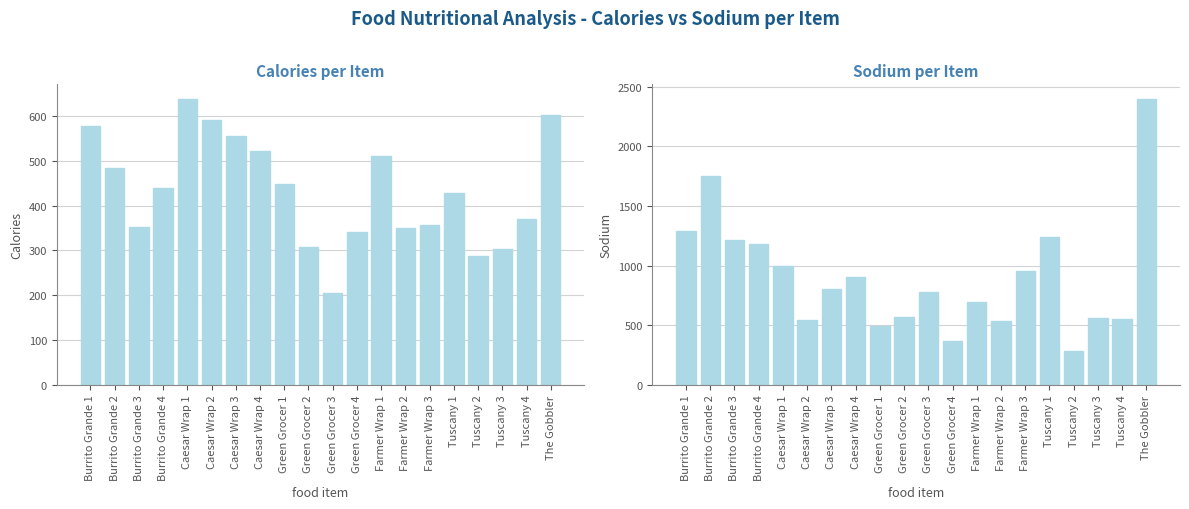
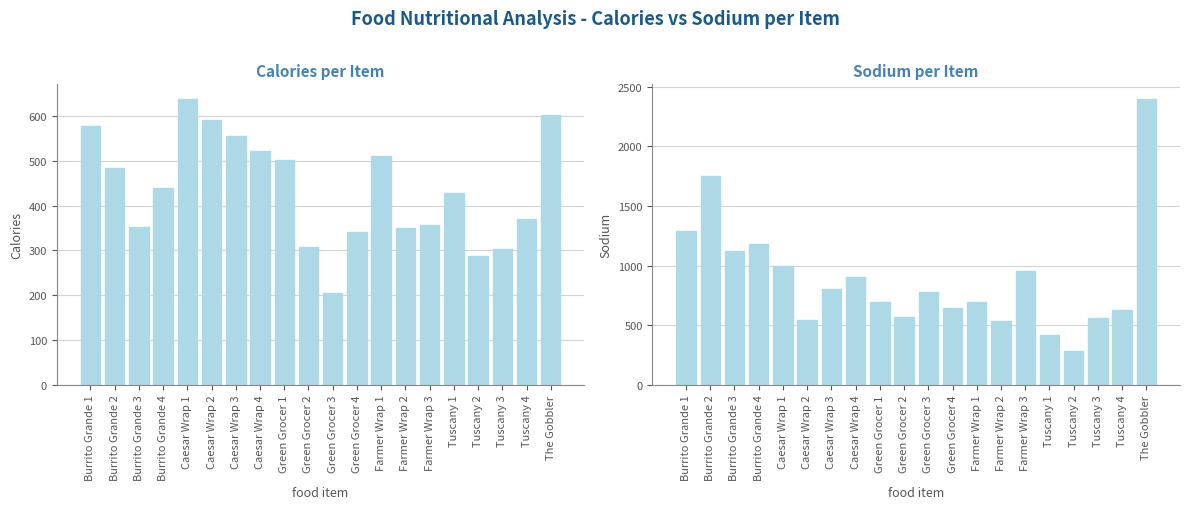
  {
    "Calories per Item": {
      "Burrito Grande 1": 580,
      "Burrito Grande 2": 480,
      "Burrito Grande 3": 350,
      "Burrito Grande 4": 440,
      "Caesar Wrap 1": 640,
      "Caesar Wrap 2": 590,
      "Caesar Wrap 3": 560,
      "Caesar Wrap 4": 520,
-     "Green Grocer 1": 450,
+     "Green Grocer 1": 500,
      "Green Grocer 2": 310,
      "Green Grocer 3": 200,
      "Green Grocer 4": 340,
      "Farmer Wrap 1": 510,
      "Farmer Wrap 2": 350,
      "Farmer Wrap 3": 360,
      "Tuscany 1": 430,
      "Tuscany 2": 290,
      "Tuscany 3": 300,
      "Tuscany 4": 370,
      "The Gobbler": 600
    },
    "Sodium per Item": {
      "Burrito Grande 1": 1290,
      "Burrito Grande 2": 1750,
-     "Burrito Grande 3": 1220,
+     "Burrito Grande 3": 1120,
      "Burrito Grande 4": 1180,
      "Caesar Wrap 1": 1000,
      "Caesar Wrap 2": 540,
      "Caesar Wrap 3": 800,
      "Caesar Wrap 4": 900,
-     "Green Grocer 1": 500,
+     "Green Grocer 1": 700,
      "Green Grocer 2": 570,
      "Green Grocer 3": 780,
-     "Green Grocer 4": 360,
+     "Green Grocer 4": 640,
      "Farmer Wrap 1": 700,
      "Farmer Wrap 2": 540,
      "Farmer Wrap 3": 950,
-     "Tuscany 1": 1240,
+     "Tuscany 1": 410,
      "Tuscany 2": 280,
      "Tuscany 3": 560,
-     "Tuscany 4": 560,
+     "Tuscany 4": 630,
      "The Gobbler": 2400
    }
  }
